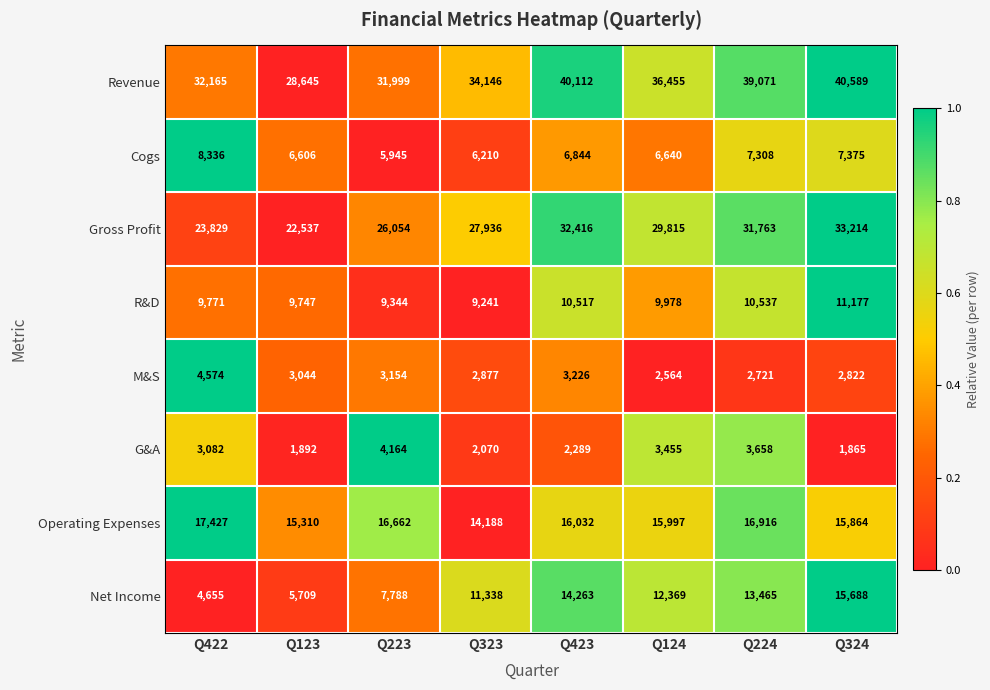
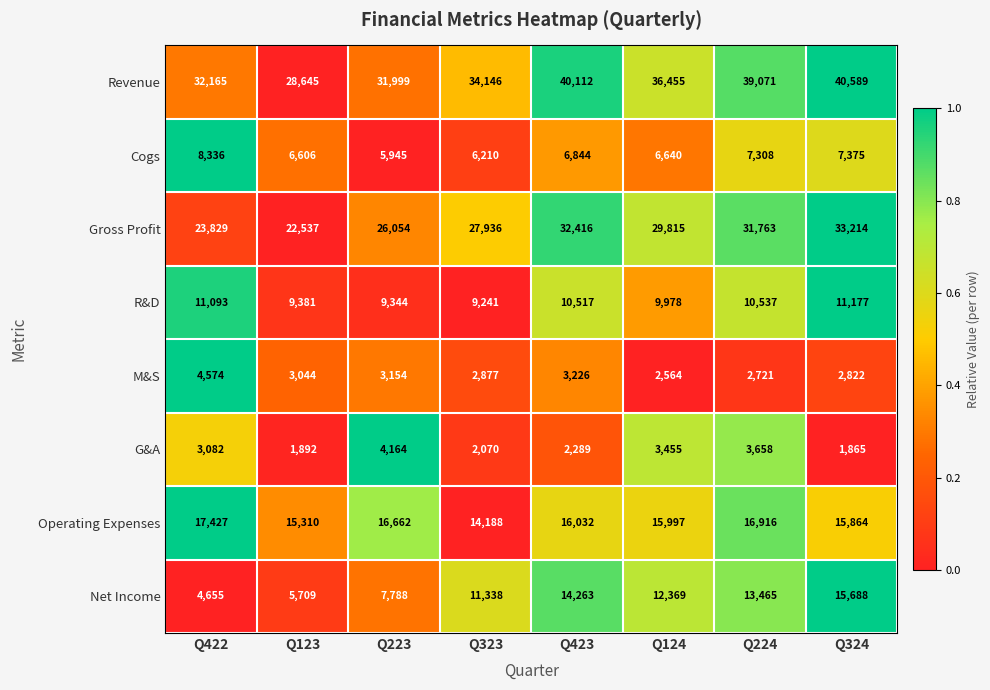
  {
    "Revenue": {
      "Q422": "32,165",
      "Q123": "28,645",
      "Q223": "31,999",
      "Q323": "34,146",
      "Q423": "40,112",
      "Q124": "36,455",
      "Q224": "39,071",
      "Q324": "40,589"
    },
    "Cogs": {
      "Q422": "8,336",
      "Q123": "6,606",
      "Q223": "5,945",
      "Q323": "6,210",
      "Q423": "6,844",
      "Q124": "6,640",
      "Q224": "7,308",
      "Q324": "7,375"
    },
    "Gross Profit": {
      "Q422": "23,829",
      "Q123": "22,537",
      "Q223": "26,054",
      "Q323": "27,936",
      "Q423": "32,416",
      "Q124": "29,815",
      "Q224": "31,763",
      "Q324": "33,214"
    },
    "R&D": {
-     "Q422": "9,771",
-     "Q123": "9,747",
+     "Q422": "11,093",
+     "Q123": "9,381",
      "Q223": "9,344",
      "Q323": "9,241",
      "Q423": "10,517",
      "Q124": "9,978",
      "Q224": "10,537",
      "Q324": "11,177"
    },
    "M&S": {
      "Q422": "4,574",
      "Q123": "3,044",
      "Q223": "3,154",
      "Q323": "2,877",
      "Q423": "3,226",
      "Q124": "2,564",
      "Q224": "2,721",
      "Q324": "2,822"
    },
    "G&A": {
      "Q422": "3,082",
      "Q123": "1,892",
      "Q223": "4,164",
      "Q323": "2,070",
      "Q423": "2,289",
      "Q124": "3,455",
      "Q224": "3,658",
      "Q324": "1,865"
    },
    "Operating Expenses": {
      "Q422": "17,427",
      "Q123": "15,310",
      "Q223": "16,662",
      "Q323": "14,188",
      "Q423": "16,032",
      "Q124": "15,997",
      "Q224": "16,916",
      "Q324": "15,864"
    },
    "Net Income": {
      "Q422": "4,655",
      "Q123": "5,709",
      "Q223": "7,788",
      "Q323": "11,338",
      "Q423": "14,263",
      "Q124": "12,369",
      "Q224": "13,465",
      "Q324": "15,688"
    }
  }
